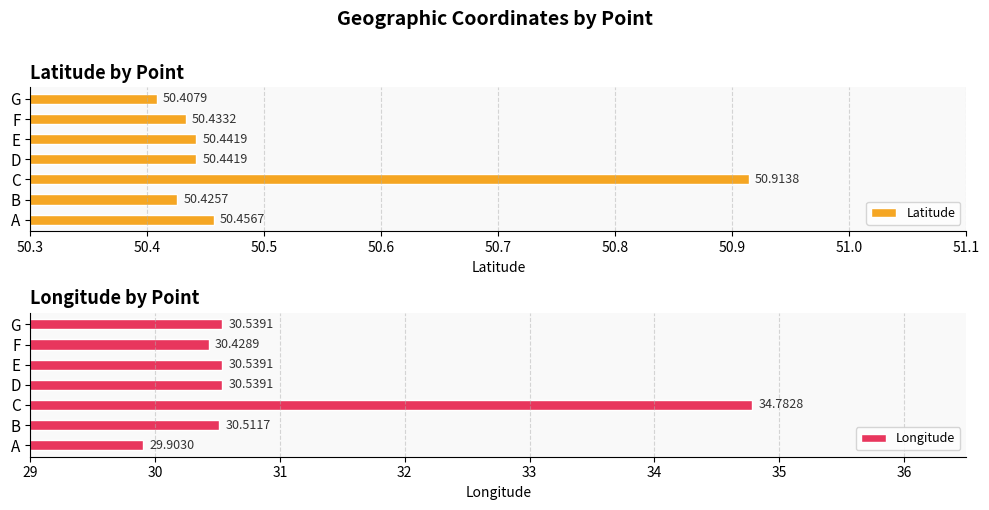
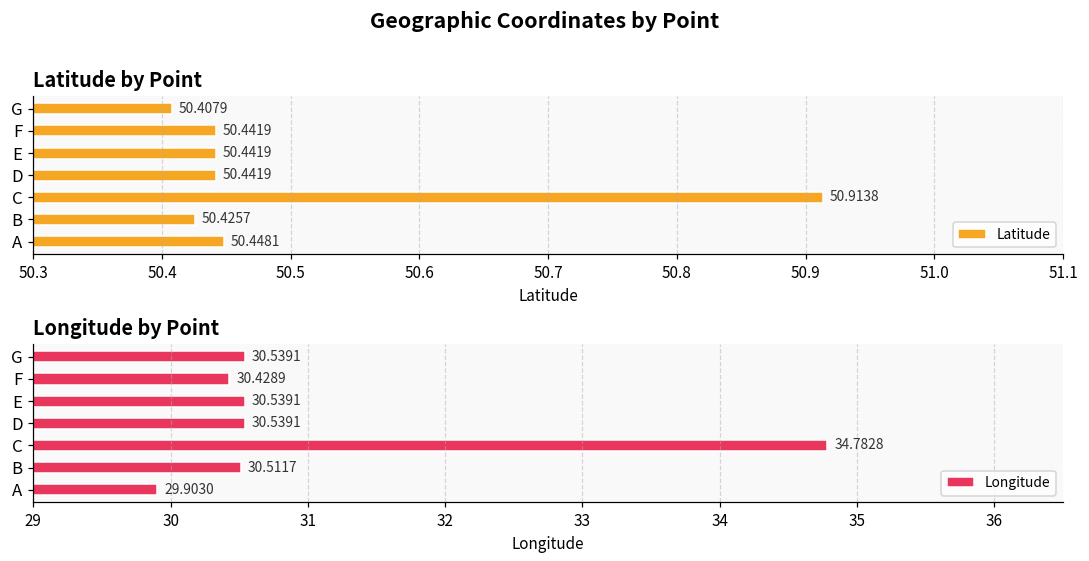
  {
    "Latitude by Point": {
      "G": 50.4079,
-     "F": 50.4332,
+     "F": 50.4419,
      "E": 50.4419,
      "D": 50.4419,
      "C": 50.9138,
      "B": 50.4257,
-     "A": 50.4567
+     "A": 50.4481
    },
    "Longitude by Point": {
      "G": 30.5391,
      "F": 30.4289,
      "E": 30.5391,
      "D": 30.5391,
      "C": 34.7828,
      "B": 30.5117,
      "A": 29.9030
    }
  }
